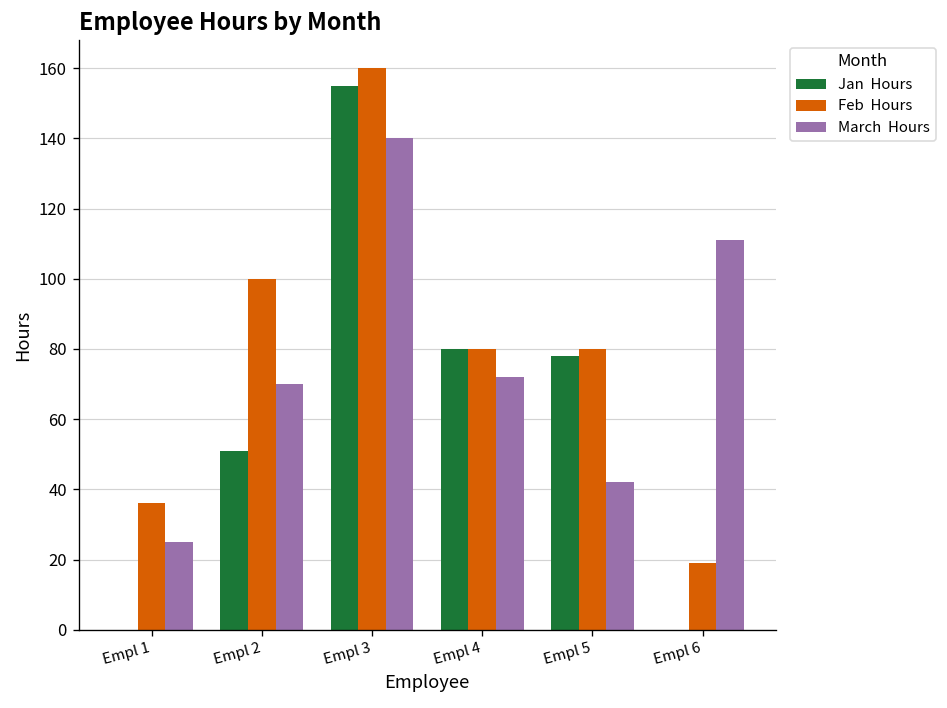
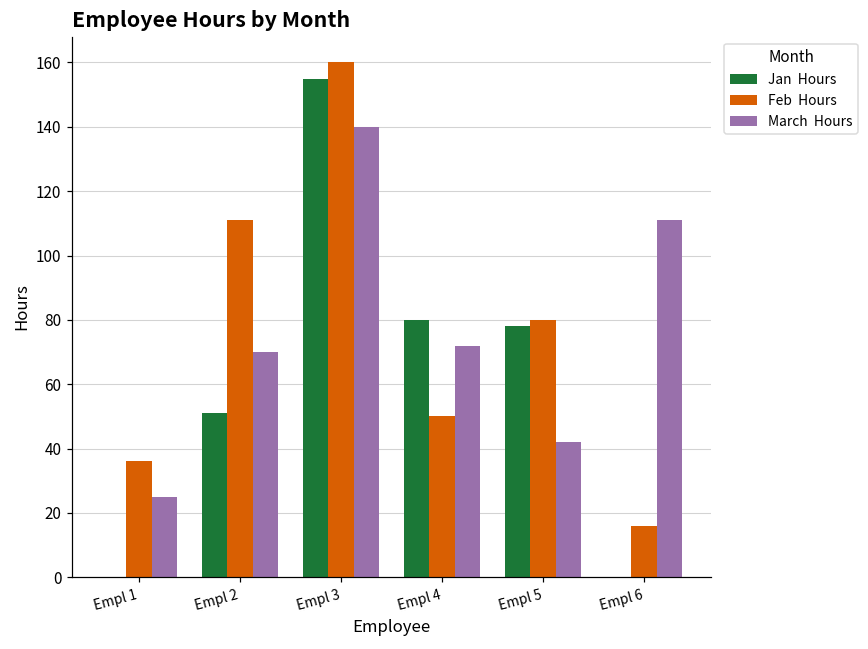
  {
    "Jan Hours": {
      "Empl 1": 0,
      "Empl 2": 51,
      "Empl 3": 155,
      "Empl 4": 80,
      "Empl 5": 78,
      "Empl 6": 0
    },
    "Feb Hours": {
      "Empl 1": 36,
-     "Empl 2": 100,
+     "Empl 2": 111,
      "Empl 3": 160,
-     "Empl 4": 80,
+     "Empl 4": 50,
      "Empl 5": 80,
-     "Empl 6": 19
+     "Empl 6": 16
    },
    "March Hours": {
      "Empl 1": 25,
      "Empl 2": 70,
      "Empl 3": 140,
      "Empl 4": 72,
      "Empl 5": 42,
      "Empl 6": 111
    }
  }
